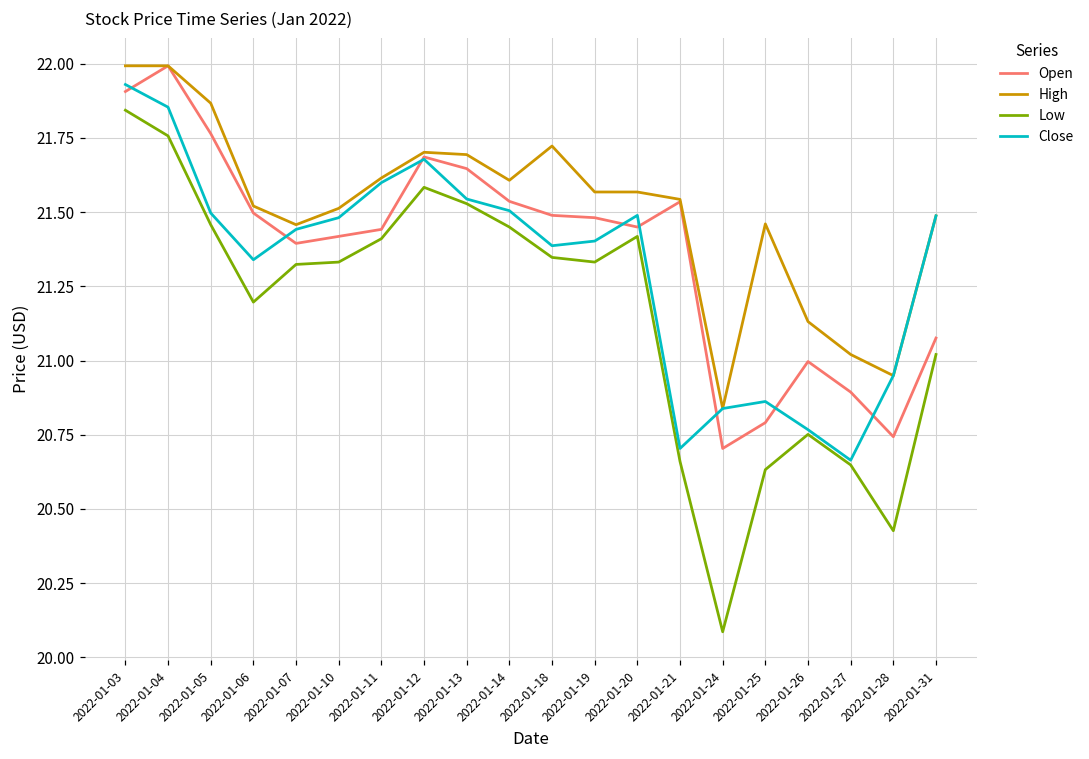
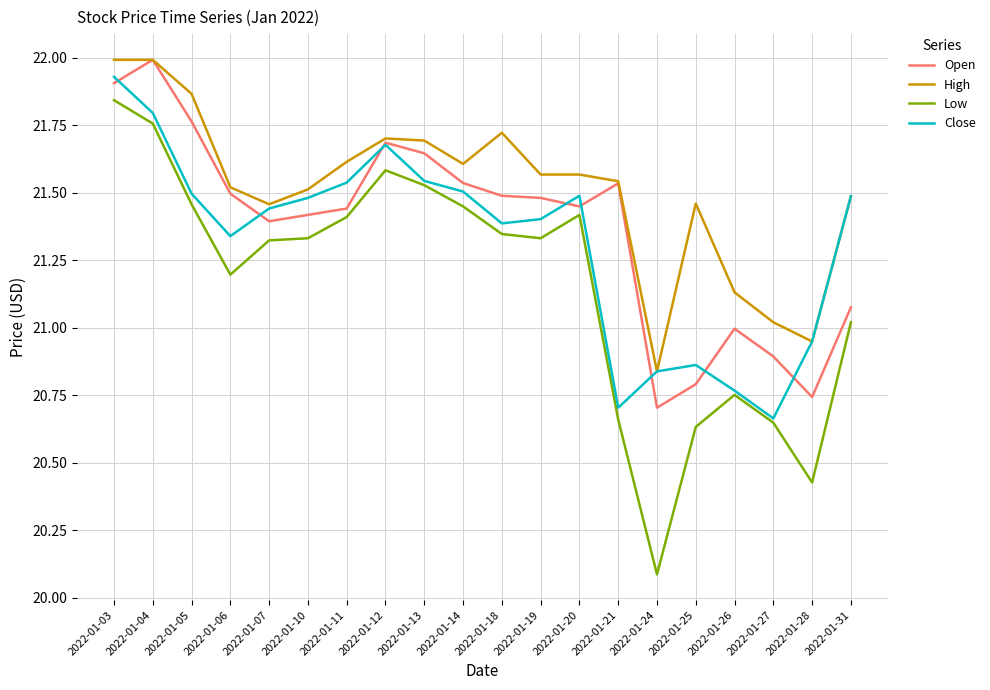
  {
    "Open": {
      "2022-01-03": 21.91,
      "2022-01-05": 21.76,
      "2022-01-06": 21.50,
      "2022-01-07": 21.39,
      "2022-01-10": 21.42,
      "2022-01-11": 21.44,
      "2022-01-13": 21.65,
      "2022-01-14": 21.54,
      "2022-01-18": 21.49,
      "2022-01-19": 21.48,
      "2022-01-20": 21.45,
      "2022-01-24": 20.70,
      "2022-01-25": 20.79,
      "2022-01-26": 21.00,
      "2022-01-27": 20.89,
      "2022-01-28": 20.74,
      "2022-01-31": 21.08
    },
    "High": {
      "2022-01-03": 21.99,
      "2022-01-05": 21.87,
      "2022-01-06": 21.52,
      "2022-01-07": 21.46,
      "2022-01-10": 21.51,
      "2022-01-11": 21.62,
      "2022-01-12": 21.70,
      "2022-01-13": 21.69,
      "2022-01-14": 21.61,
      "2022-01-18": 21.72,
      "2022-01-19": 21.57,
      "2022-01-20": 21.57,
      "2022-01-25": 21.46,
      "2022-01-26": 21.13,
      "2022-01-27": 21.02
    },
    "Low": {
      "2022-01-03": 21.84,
      "2022-01-04": 21.76,
      "2022-01-05": 21.46,
      "2022-01-06": 21.20,
      "2022-01-07": 21.32,
      "2022-01-10": 21.33,
      "2022-01-11": 21.41,
      "2022-01-12": 21.58,
      "2022-01-13": 21.53,
      "2022-01-14": 21.45,
      "2022-01-18": 21.35,
      "2022-01-19": 21.33,
      "2022-01-20": 21.42,
      "2022-01-21": 20.66,
      "2022-01-24": 20.09,
      "2022-01-25": 20.63,
      "2022-01-26": 20.75,
      "2022-01-27": 20.65,
      "2022-01-28": 20.43,
      "2022-01-31": 21.02
    },
    "Close": {
      "2022-01-03": 21.93,
-     "2022-01-04": 21.85,
+     "2022-01-04": 21.80,
      "2022-01-05": 21.50,
      "2022-01-06": 21.34,
      "2022-01-07": 21.44,
      "2022-01-10": 21.48,
-     "2022-01-11": 21.60,
+     "2022-01-11": 21.54,
      "2022-01-13": 21.54,
      "2022-01-14": 21.50,
      "2022-01-18": 21.39,
      "2022-01-19": 21.40,
      "2022-01-20": 21.49,
      "2022-01-21": 20.70,
      "2022-01-25": 20.86,
      "2022-01-26": 20.77,
      "2022-01-27": 20.66
    }
  }
